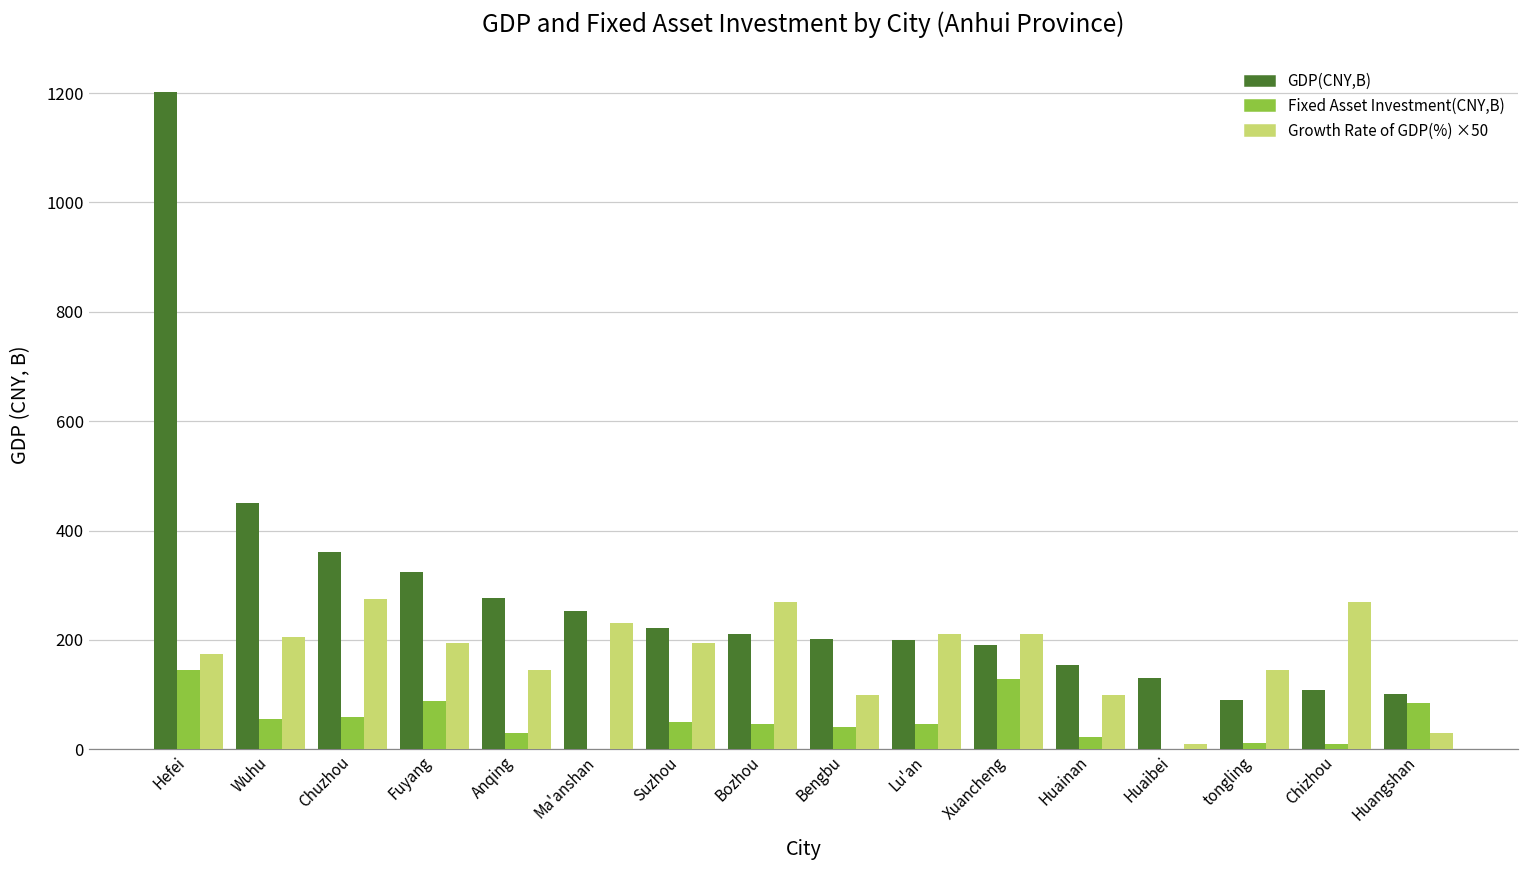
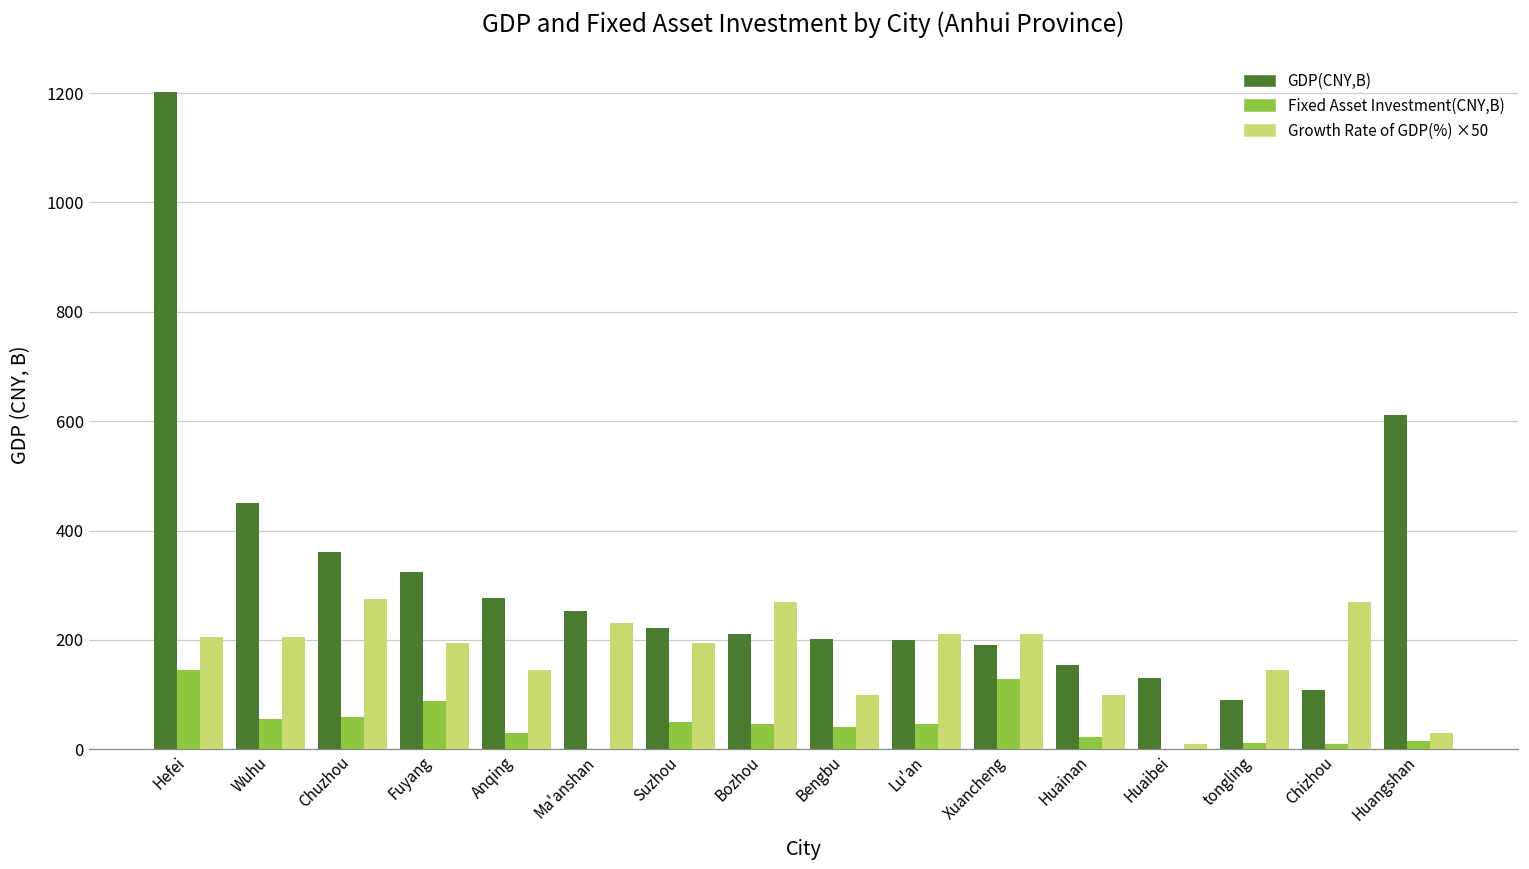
  {
    "GDP(CNY,B)": {
      "Hefei": 1200,
      "Wuhu": 450,
      "Chuzhou": 360,
      "Fuyang": 320,
      "Anqing": 280,
      "Ma'anshan": 250,
      "Suzhou": 220,
      "Bozhou": 210,
      "Bengbu": 200,
      "Lu'an": 200,
      "Xuancheng": 190,
      "Huainan": 150,
      "Huaibei": 130,
      "tongling": 90,
      "Chizhou": 110,
-     "Huangshan": 100
+     "Huangshan": 610
    },
    "Fixed Asset Investment(CNY,B)": {
      "Hefei": 150,
      "Wuhu": 50,
      "Chuzhou": 60,
      "Fuyang": 90,
      "Anqing": 30,
      "Ma'anshan": 0,
      "Suzhou": 50,
      "Bozhou": 50,
      "Bengbu": 40,
      "Lu'an": 50,
      "Xuancheng": 130,
      "Huainan": 20,
      "Huaibei": 0,
      "tongling": 10,
      "Chizhou": 10,
-     "Huangshan": 80
+     "Huangshan": 10
    },
    "Growth Rate of GDP(%) ×50": {
-     "Hefei": 180,
+     "Hefei": 200,
      "Wuhu": 200,
      "Chuzhou": 280,
      "Fuyang": 200,
      "Anqing": 150,
      "Ma'anshan": 230,
      "Suzhou": 200,
      "Bozhou": 270,
      "Bengbu": 100,
      "Lu'an": 210,
      "Xuancheng": 210,
      "Huainan": 100,
      "Huaibei": 10,
      "tongling": 150,
      "Chizhou": 270,
      "Huangshan": 30
    }
  }
